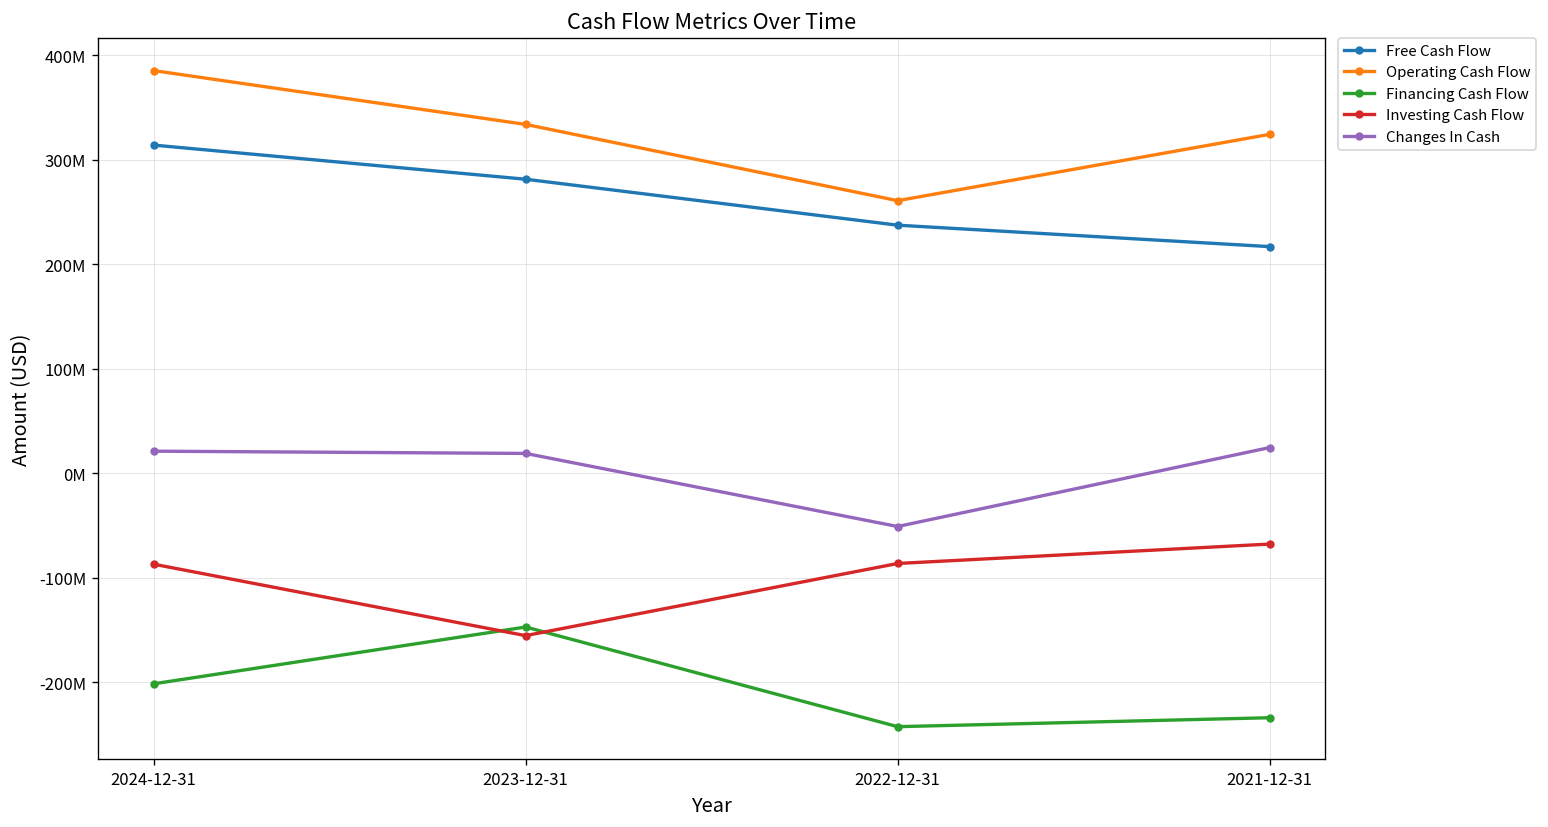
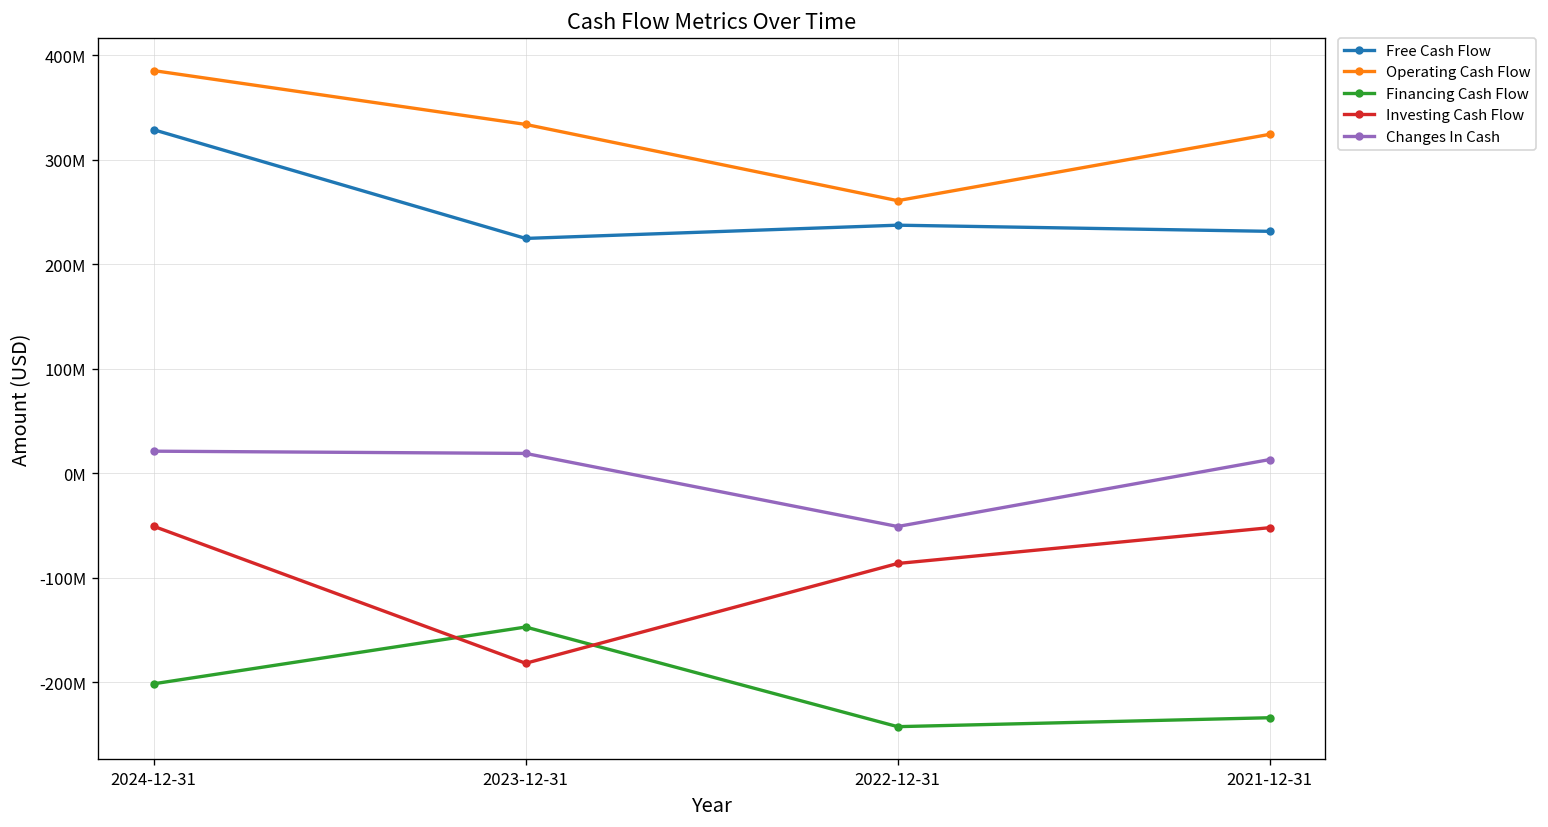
  {
    "Free Cash Flow": {
-     "2024-12-31": 310000000,
-     "2023-12-31": 280000000,
+     "2024-12-31": 330000000,
+     "2023-12-31": 220000000,
      "2022-12-31": 240000000,
-     "2021-12-31": 220000000
+     "2021-12-31": 230000000
    },
    "Operating Cash Flow": {
      "2024-12-31": 390000000,
      "2023-12-31": 330000000,
      "2022-12-31": 260000000,
      "2021-12-31": 320000000
    },
    "Financing Cash Flow": {
      "2024-12-31": -200000000,
      "2023-12-31": -150000000,
      "2022-12-31": -240000000,
      "2021-12-31": -230000000
    },
    "Investing Cash Flow": {
-     "2024-12-31": -90000000,
-     "2023-12-31": -160000000,
+     "2024-12-31": -50000000,
+     "2023-12-31": -180000000,
      "2022-12-31": -90000000,
-     "2021-12-31": -70000000
+     "2021-12-31": -50000000
    },
    "Changes In Cash": {
      "2024-12-31": 20000000,
      "2023-12-31": 20000000,
      "2022-12-31": -50000000,
-     "2021-12-31": 20000000
+     "2021-12-31": 10000000
    }
  }
